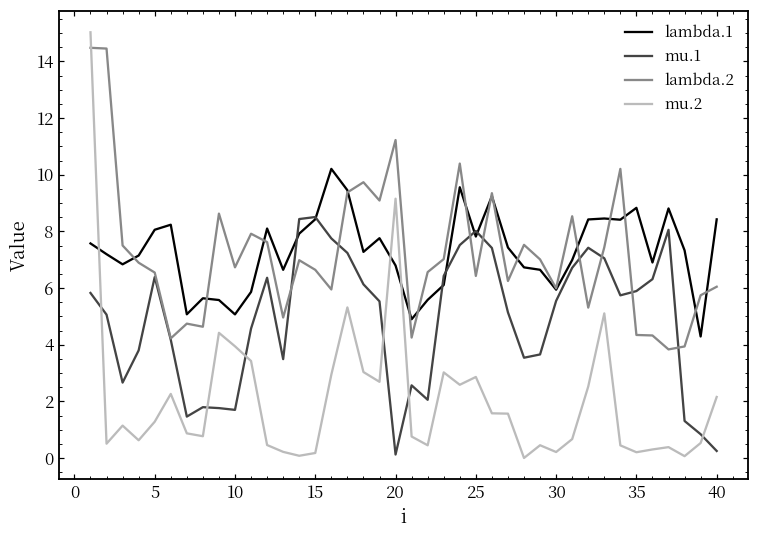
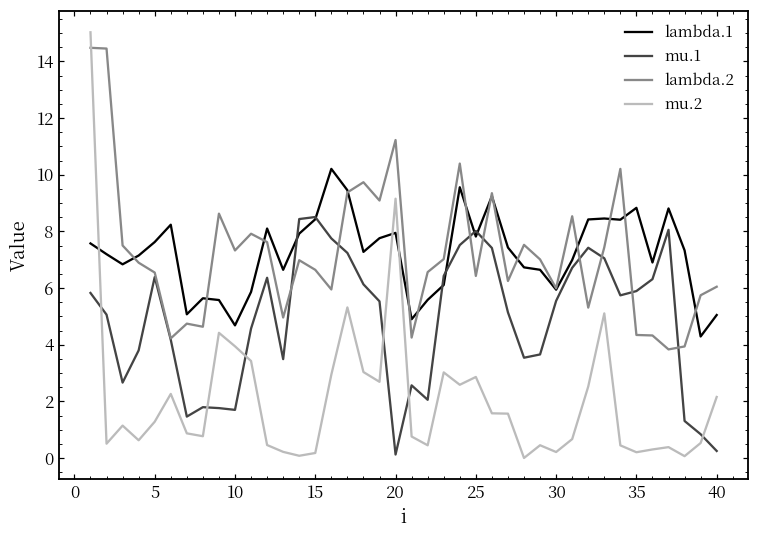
  {
    "lambda.1": {
-     "5": 8.1,
-     "10": 5.1,
-     "20": 6.8,
+     "5": 7.6,
+     "10": 4.7,
+     "20": 7.9,
      "25": 7.8,
      "35": 8.8,
-     "40": 8.4
+     "40": 5.0
    },
    "mu.1": {
      "5": 6.4,
      "10": 1.7,
      "20": 0.1,
      "25": 8.0,
      "30": 5.5,
      "35": 5.9,
      "40": 0.2
    },
    "lambda.2": {
      "5": 6.5,
-     "10": 6.7,
+     "10": 7.3,
      "15": 6.6,
      "20": 11.2,
      "25": 6.4,
      "35": 4.3,
      "40": 6.0
    },
    "mu.2": {
      "5": 1.3,
      "10": 3.9,
      "15": 0.2,
      "20": 9.2,
      "25": 2.9,
      "30": 0.2,
      "35": 0.2,
      "40": 2.2
    }
  }
